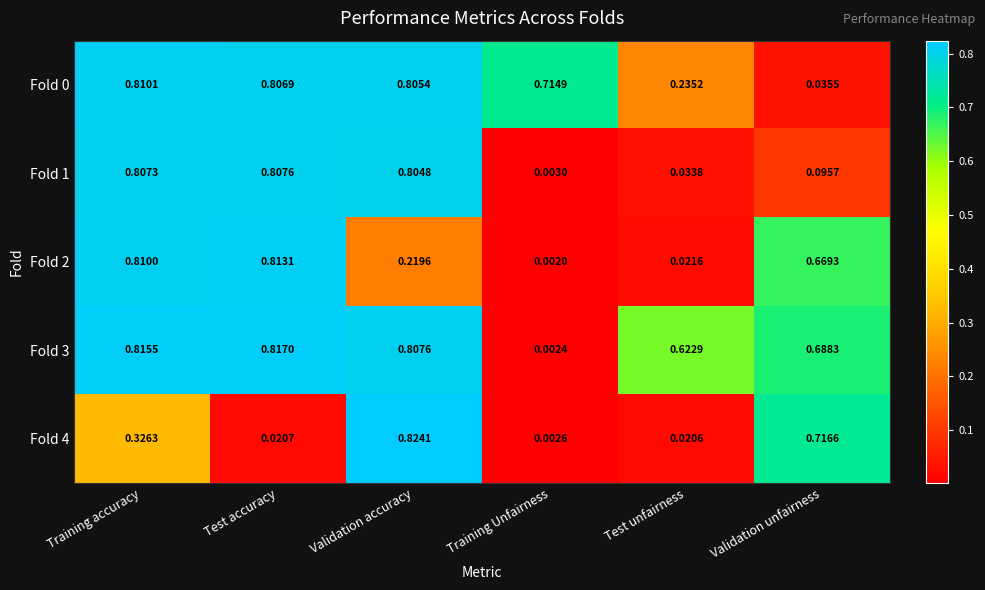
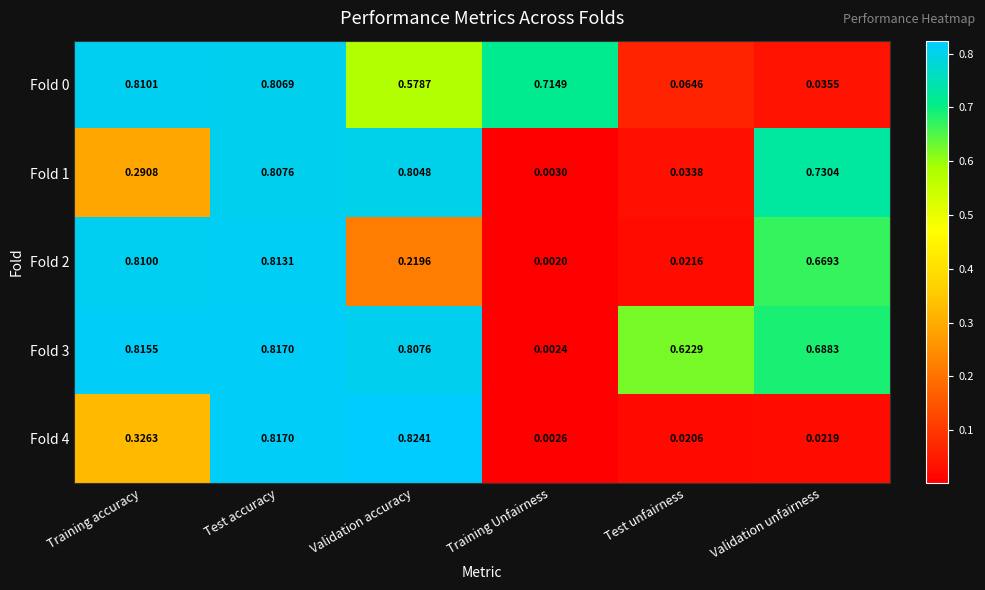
  {
    "Fold 0": {
      "Training accuracy": 0.8101,
      "Test accuracy": 0.8069,
-     "Validation accuracy": 0.8054,
+     "Validation accuracy": 0.5787,
      "Training Unfairness": 0.7149,
-     "Test unfairness": 0.2352,
+     "Test unfairness": 0.0646,
      "Validation unfairness": 0.0355
    },
    "Fold 1": {
-     "Training accuracy": 0.8073,
+     "Training accuracy": 0.2908,
      "Test accuracy": 0.8076,
      "Validation accuracy": 0.8048,
      "Training Unfairness": 0.0030,
      "Test unfairness": 0.0338,
-     "Validation unfairness": 0.0957
+     "Validation unfairness": 0.7304
    },
    "Fold 2": {
      "Training accuracy": 0.8100,
      "Test accuracy": 0.8131,
      "Validation accuracy": 0.2196,
      "Training Unfairness": 0.0020,
      "Test unfairness": 0.0216,
      "Validation unfairness": 0.6693
    },
    "Fold 3": {
      "Training accuracy": 0.8155,
      "Test accuracy": 0.8170,
      "Validation accuracy": 0.8076,
      "Training Unfairness": 0.0024,
      "Test unfairness": 0.6229,
      "Validation unfairness": 0.6883
    },
    "Fold 4": {
      "Training accuracy": 0.3263,
-     "Test accuracy": 0.0207,
+     "Test accuracy": 0.8170,
      "Validation accuracy": 0.8241,
      "Training Unfairness": 0.0026,
      "Test unfairness": 0.0206,
-     "Validation unfairness": 0.7166
+     "Validation unfairness": 0.0219
    }
  }
